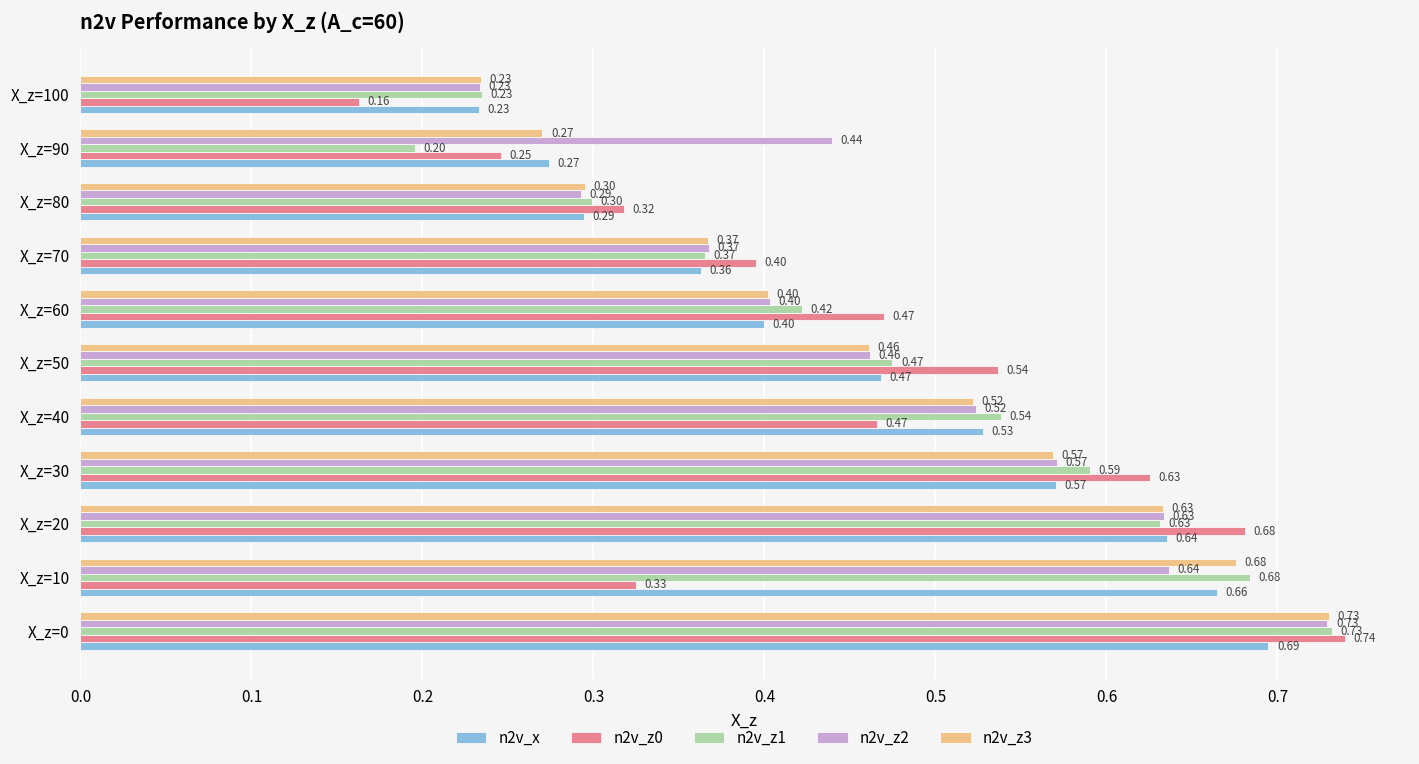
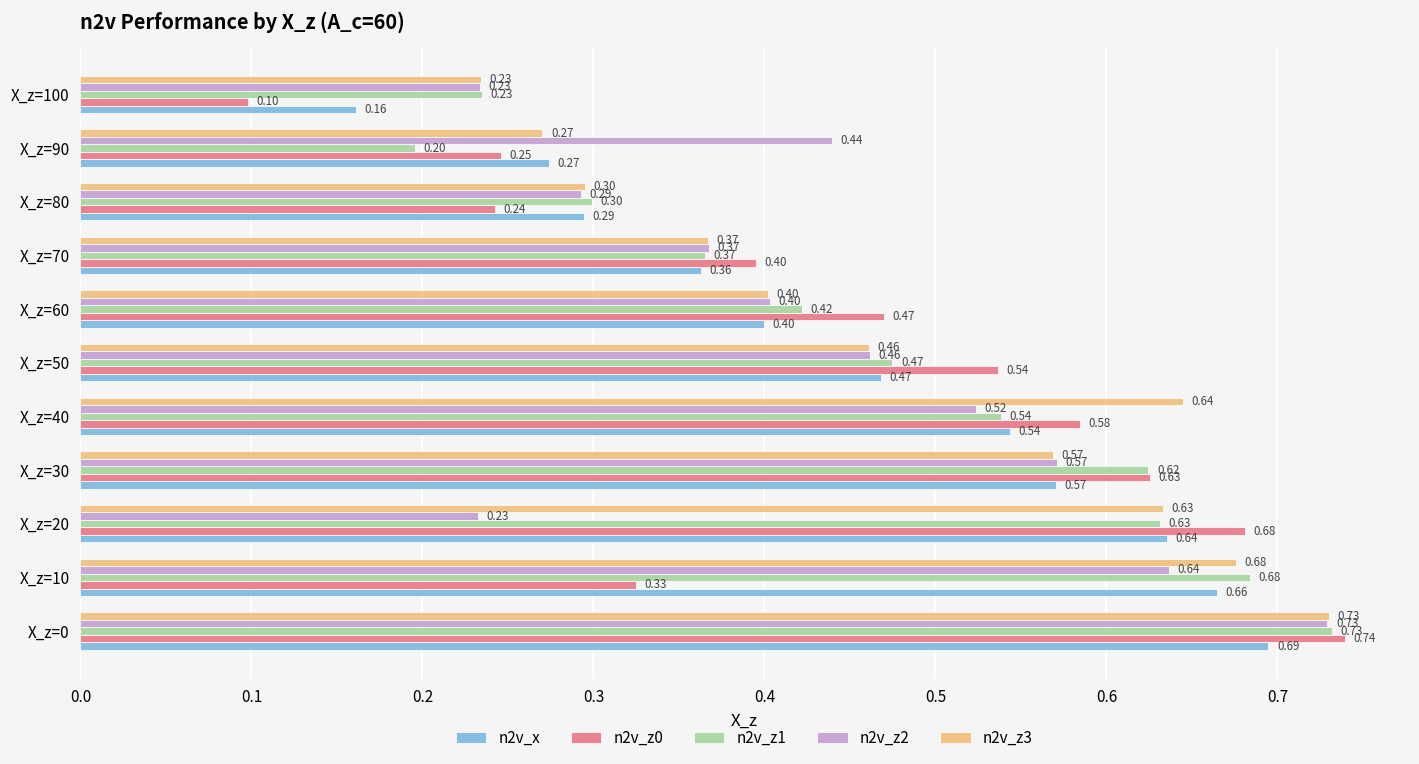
  {
    "n2v_x": {
-     "X_z=100": 0.23,
+     "X_z=100": 0.16,
      "X_z=90": 0.27,
      "X_z=80": 0.29,
      "X_z=70": 0.36,
      "X_z=60": 0.40,
      "X_z=50": 0.47,
-     "X_z=40": 0.53,
+     "X_z=40": 0.54,
      "X_z=30": 0.57,
      "X_z=20": 0.64,
      "X_z=10": 0.66,
      "X_z=0": 0.69
    },
    "n2v_z0": {
-     "X_z=100": 0.16,
+     "X_z=100": 0.10,
      "X_z=90": 0.25,
-     "X_z=80": 0.32,
+     "X_z=80": 0.24,
      "X_z=70": 0.40,
      "X_z=60": 0.47,
      "X_z=50": 0.54,
-     "X_z=40": 0.47,
+     "X_z=40": 0.58,
      "X_z=20": 0.68,
      "X_z=10": 0.33,
      "X_z=0": 0.74
    },
    "n2v_z1": {
      "X_z=90": 0.20,
      "X_z=60": 0.42,
      "X_z=50": 0.47,
      "X_z=40": 0.54,
-     "X_z=30": 0.59,
+     "X_z=30": 0.62,
      "X_z=20": 0.63,
      "X_z=10": 0.68
    },
    "n2v_z2": {
      "X_z=90": 0.44,
      "X_z=40": 0.52,
-     "X_z=20": 0.63,
+     "X_z=20": 0.23,
      "X_z=10": 0.64
    },
    "n2v_z3": {
      "X_z=90": 0.27,
-     "X_z=40": 0.52,
+     "X_z=40": 0.64,
      "X_z=20": 0.63,
      "X_z=10": 0.68
    }
  }
